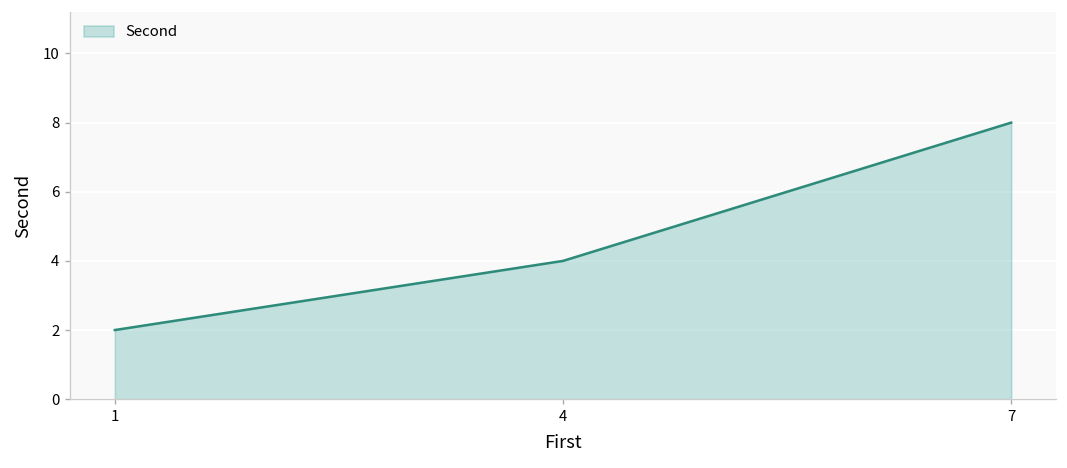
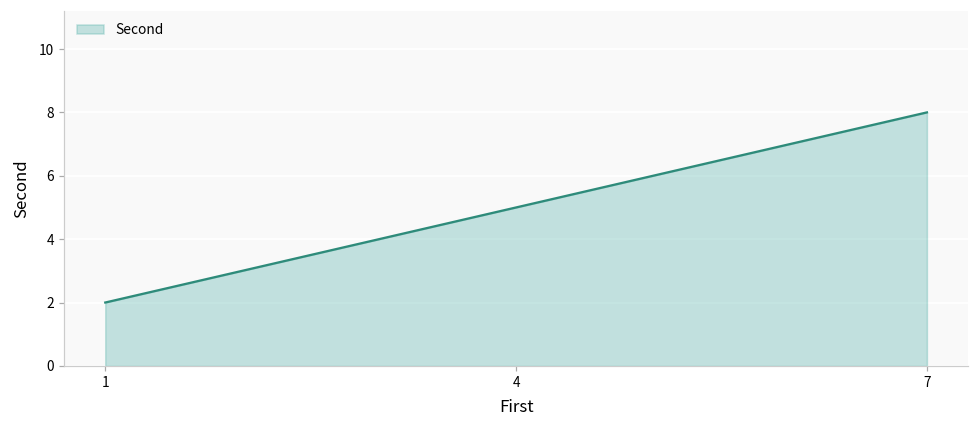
  {
    "1": 2,
-   "4": 4,
+   "4": 5,
    "7": 8
  }
